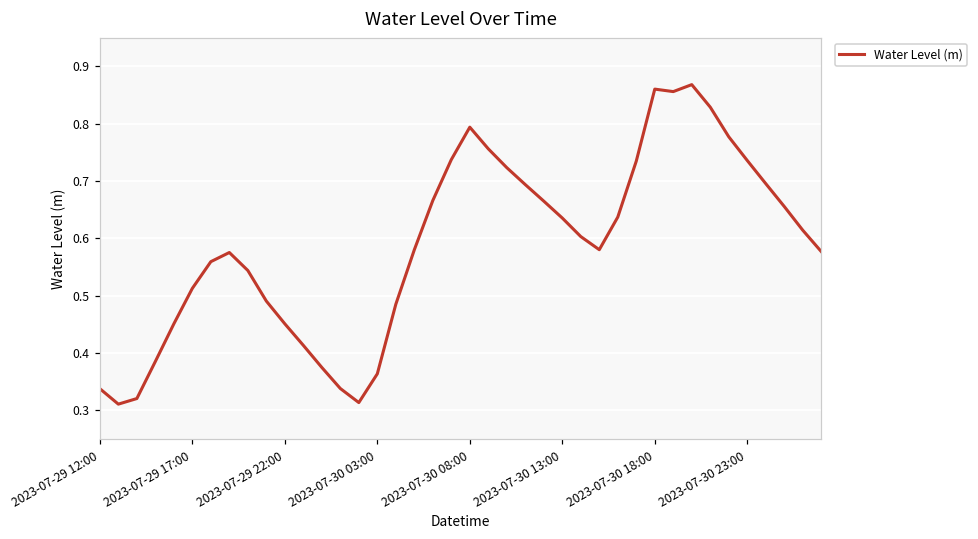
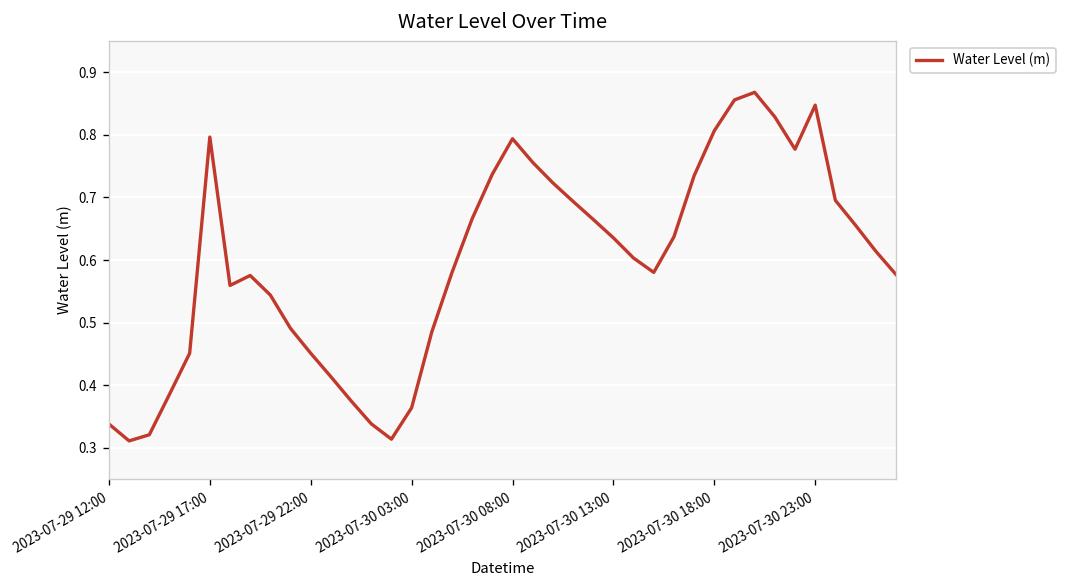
  {
    "2023-07-29 12:00": 0.34,
-   "2023-07-29 17:00": 0.51,
+   "2023-07-29 17:00": 0.80,
    "2023-07-29 22:00": 0.45,
    "2023-07-30 03:00": 0.36,
    "2023-07-30 08:00": 0.79,
    "2023-07-30 13:00": 0.64,
-   "2023-07-30 18:00": 0.86,
-   "2023-07-30 23:00": 0.74
+   "2023-07-30 18:00": 0.81,
+   "2023-07-30 23:00": 0.85
  }
